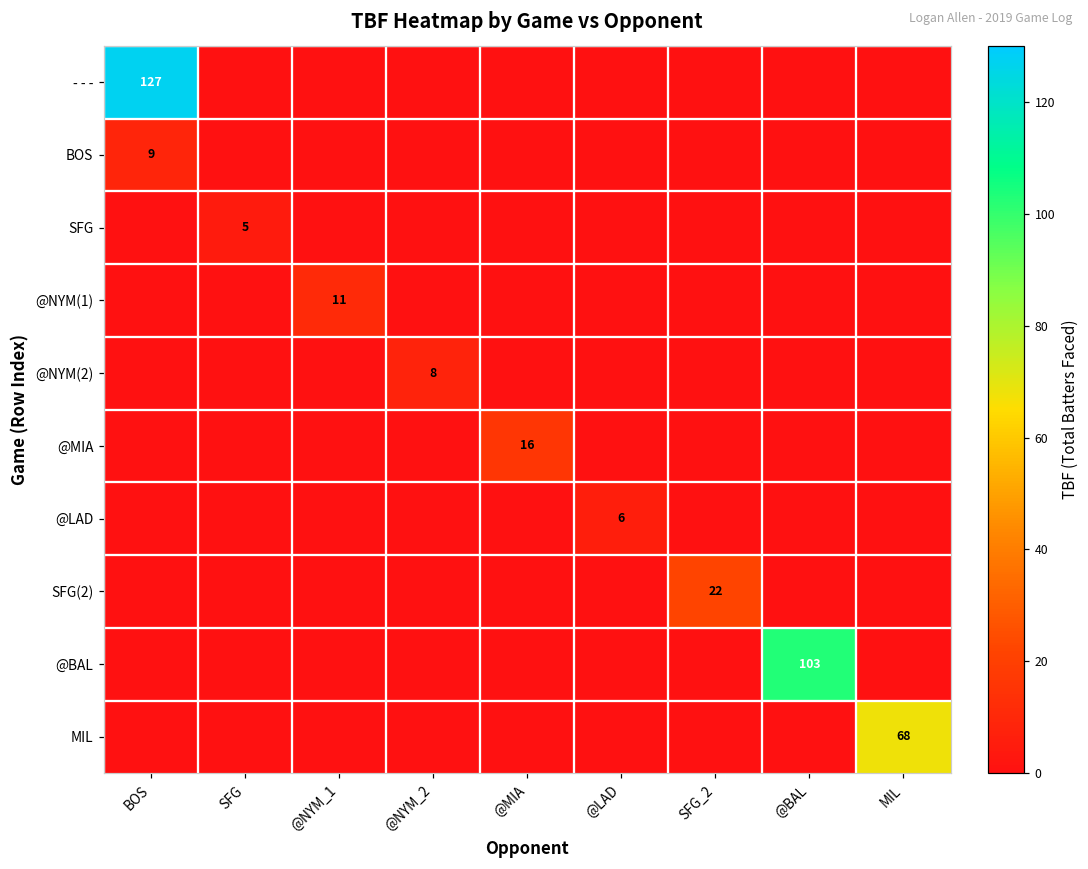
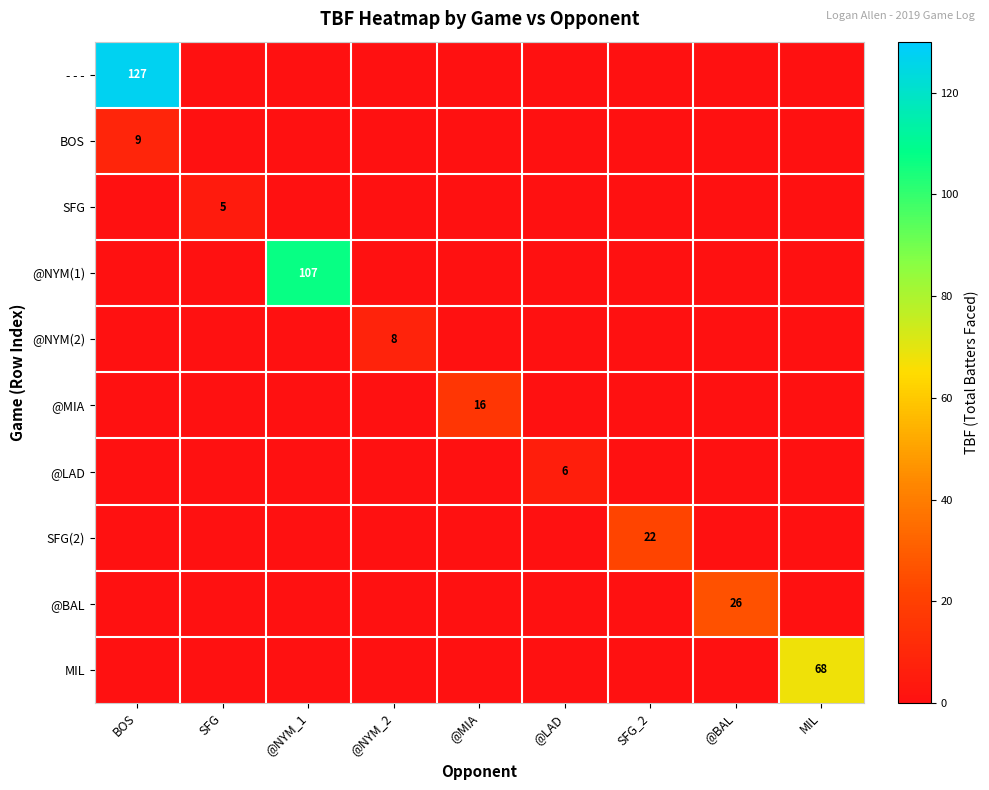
  {
    "- - -": {
      "BOS": 127
    },
    "BOS": {
      "BOS": 9
    },
    "SFG": {
      "SFG": 5
    },
    "@NYM(1)": {
-     "@NYM_1": 11
+     "@NYM_1": 107
    },
    "@NYM(2)": {
      "@NYM_2": 8
    },
    "@MIA": {
      "@MIA": 16
    },
    "@LAD": {
      "@LAD": 6
    },
    "SFG(2)": {
      "SFG_2": 22
    },
    "@BAL": {
-     "@BAL": 103
+     "@BAL": 26
    },
    "MIL": {
      "MIL": 68
    }
  }
